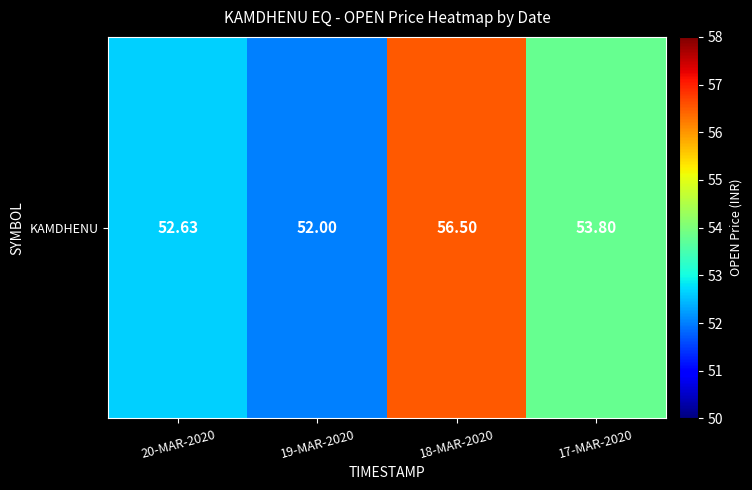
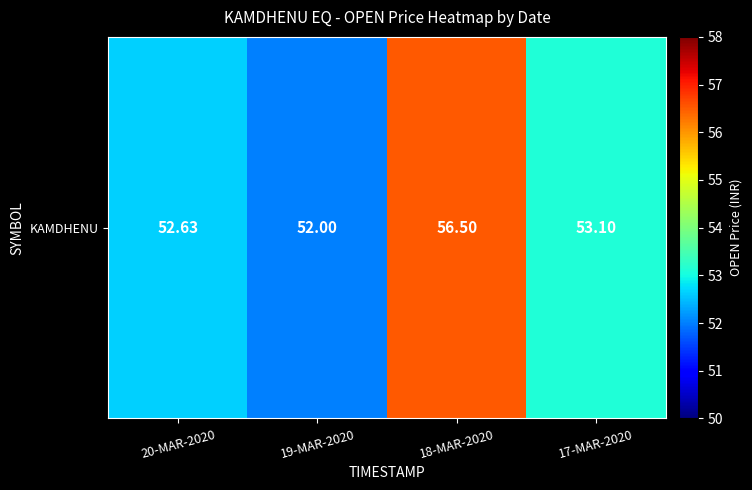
  {
    "KAMDHENU": {
      "20-MAR-2020": 52.63,
      "19-MAR-2020": 52.00,
      "18-MAR-2020": 56.50,
-     "17-MAR-2020": 53.80
+     "17-MAR-2020": 53.10
    }
  }
